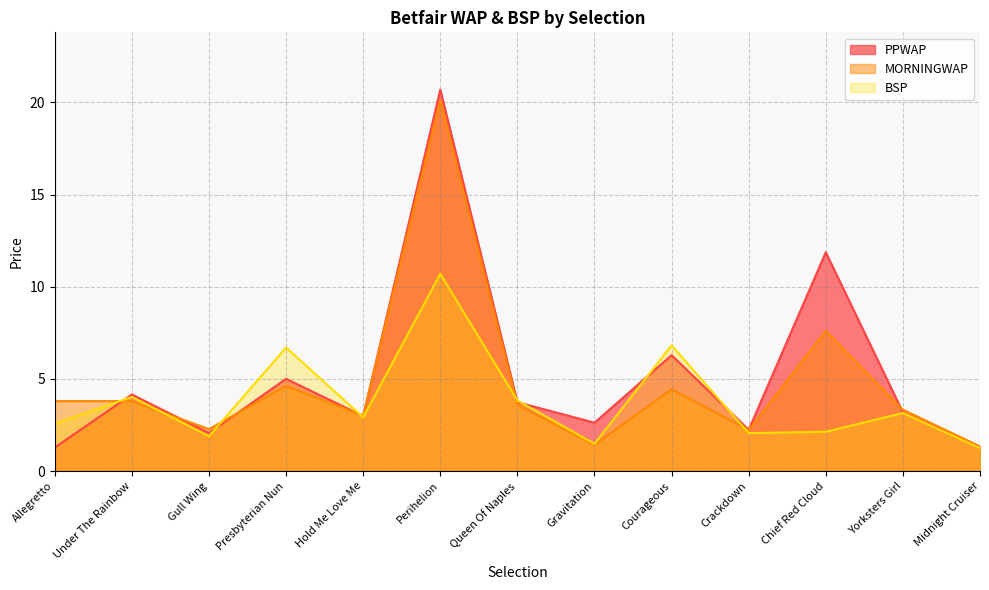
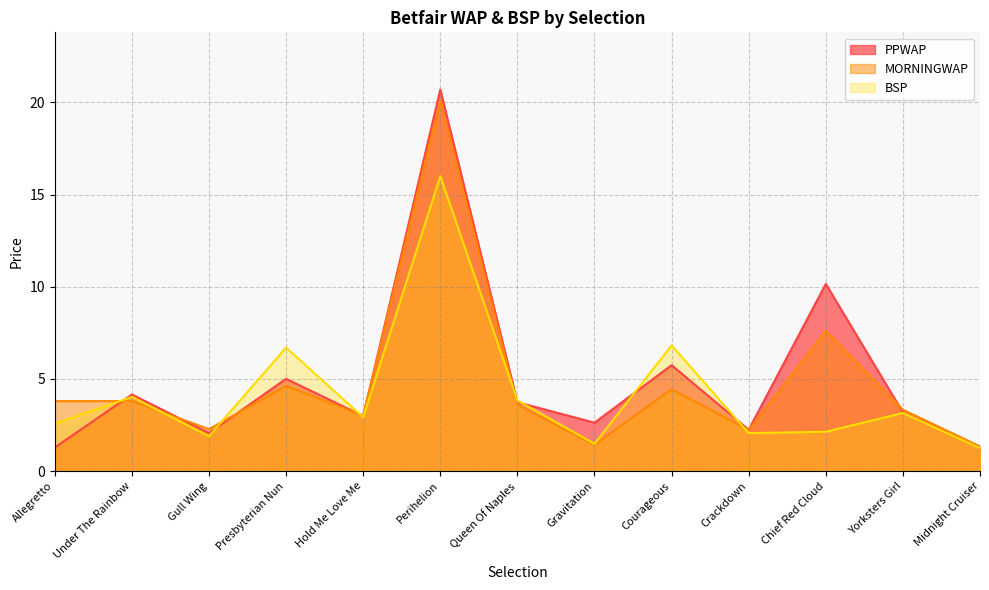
  {
    "PPWAP": {
      "Allegretto": 1.3,
      "Gull Wing": 2.1,
      "Presbyterian Nun": 5.0,
      "Perihelion": 20.7,
      "Gravitation": 2.6,
-     "Courageous": 6.3,
-     "Chief Red Cloud": 11.9
+     "Courageous": 5.7,
+     "Chief Red Cloud": 10.2
    },
    "MORNINGWAP": {
      "Allegretto": 3.8,
      "Under The Rainbow": 3.8,
      "Gull Wing": 2.3,
      "Presbyterian Nun": 4.6,
      "Perihelion": 20.1,
      "Queen Of Naples": 3.6,
      "Courageous": 4.4,
      "Chief Red Cloud": 7.6,
      "Yorksters Girl": 3.3
    },
    "BSP": {
      "Allegretto": 2.6,
      "Gull Wing": 1.9,
      "Presbyterian Nun": 6.7,
-     "Perihelion": 10.7,
+     "Perihelion": 16.0,
      "Courageous": 6.8,
      "Crackdown": 2.1,
      "Chief Red Cloud": 2.1
    }
  }
